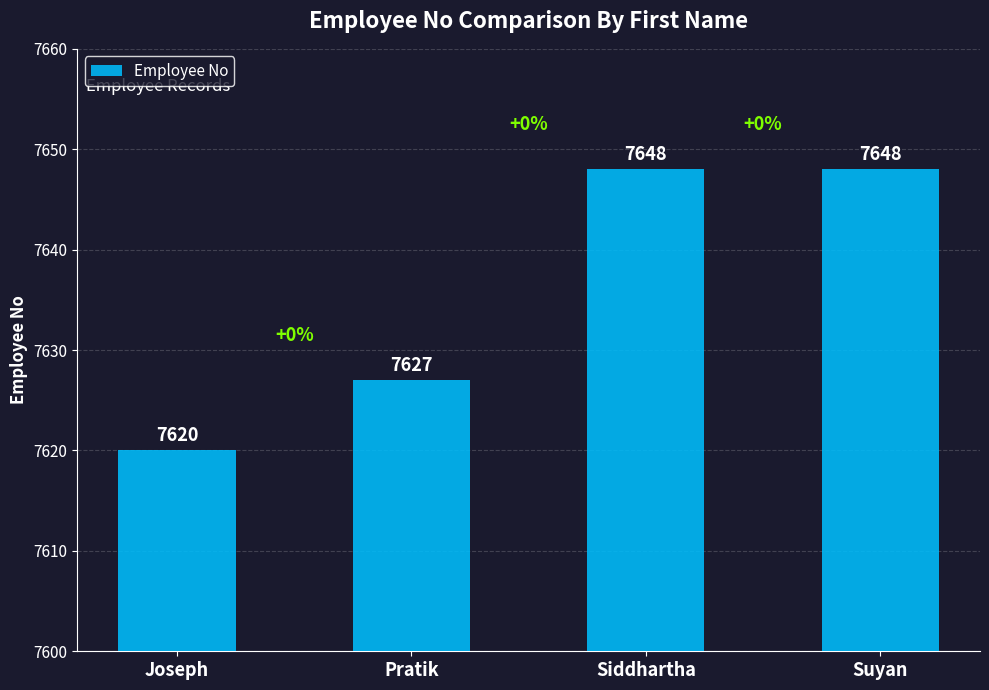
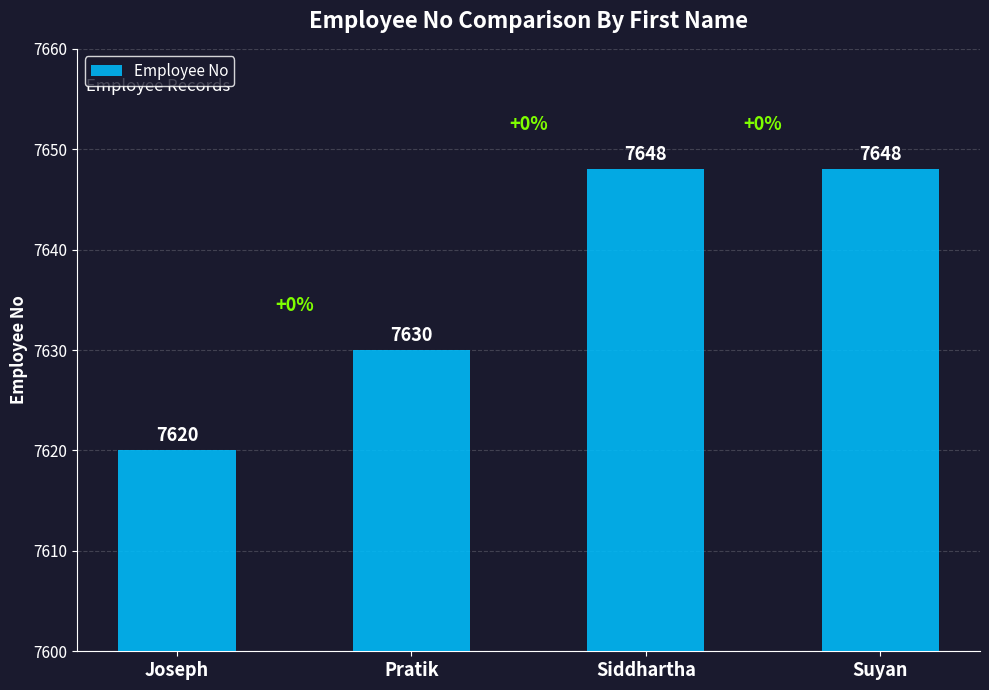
  {
    "Joseph": 7620,
-   "Pratik": 7627,
+   "Pratik": 7630,
    "Siddhartha": 7648,
    "Suyan": 7648
  }
